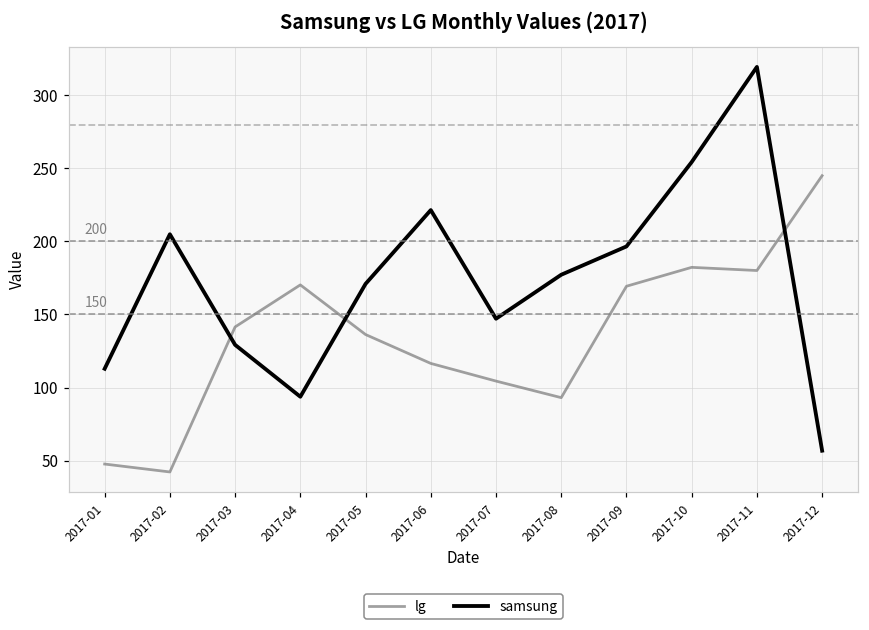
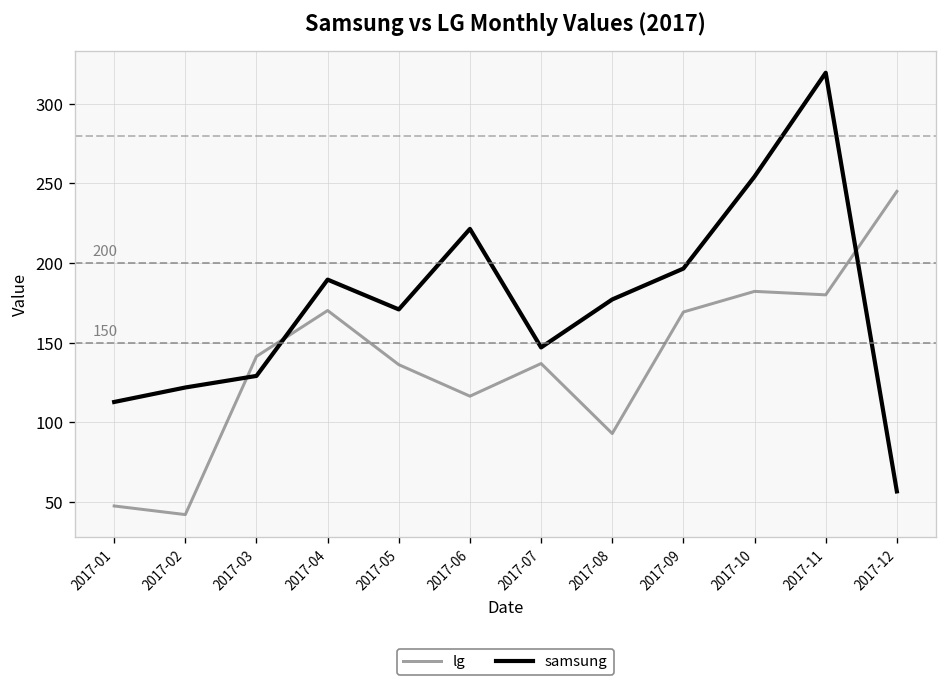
  {
    "lg": {
      "2017-01": 48,
      "2017-02": 42,
      "2017-03": 141,
      "2017-04": 170,
      "2017-05": 136,
      "2017-06": 117,
-     "2017-07": 104,
+     "2017-07": 137,
      "2017-08": 93,
      "2017-09": 169,
      "2017-10": 182,
      "2017-11": 180,
      "2017-12": 245
    },
    "samsung": {
      "2017-01": 113,
-     "2017-02": 205,
+     "2017-02": 122,
      "2017-03": 129,
-     "2017-04": 94,
+     "2017-04": 190,
      "2017-05": 171,
      "2017-06": 221,
      "2017-07": 147,
      "2017-08": 177,
      "2017-09": 197,
      "2017-10": 254,
      "2017-11": 319,
      "2017-12": 57
    }
  }
